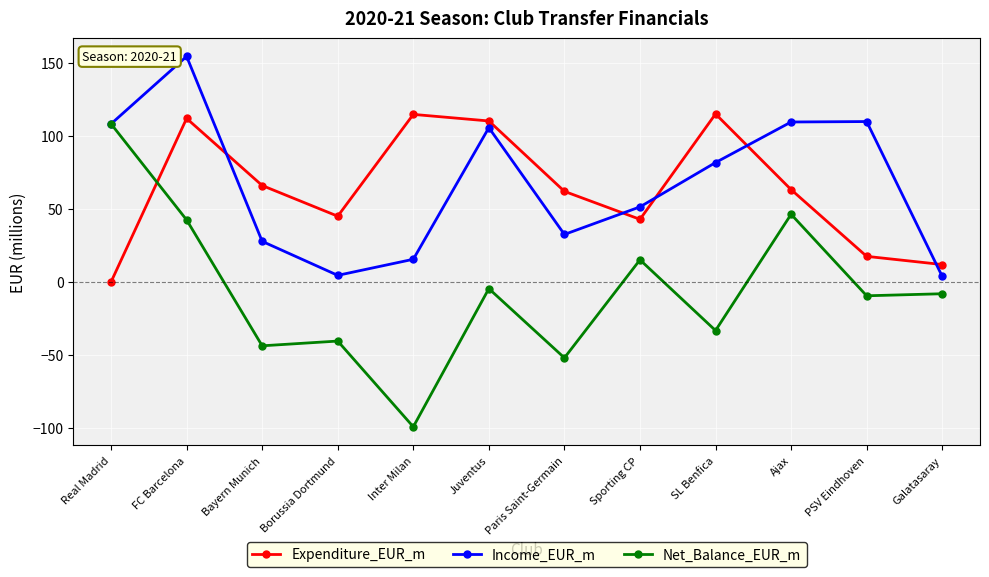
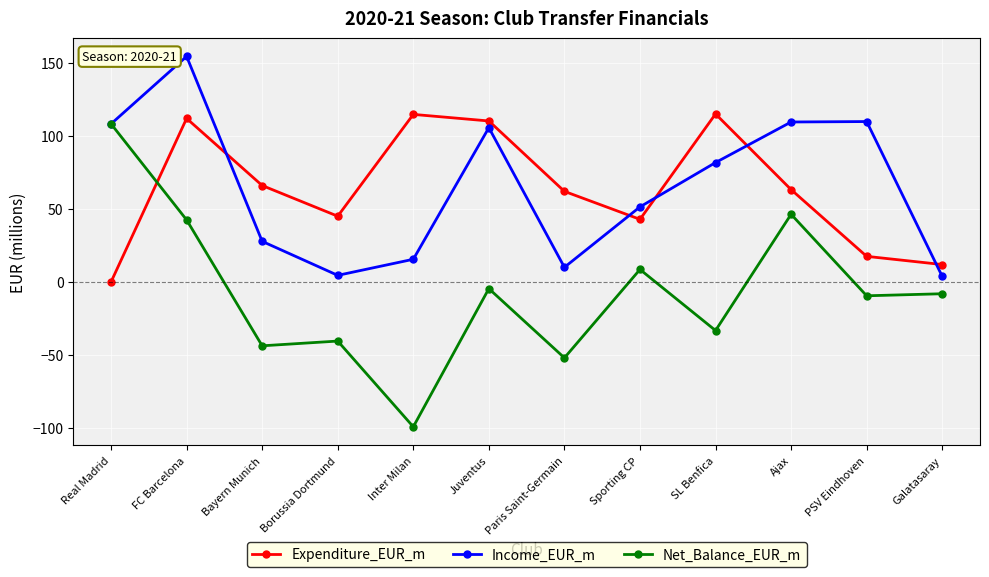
  {
    "Expenditure_EUR_m": {
      "Real Madrid": 0,
      "FC Barcelona": 112,
      "Bayern Munich": 66,
      "Borussia Dortmund": 45,
      "Inter Milan": 115,
      "Juventus": 110,
      "Paris Saint-Germain": 62,
      "Sporting CP": 43,
      "SL Benfica": 115,
      "Ajax": 63,
      "PSV Eindhoven": 18,
      "Galatasaray": 12
    },
    "Income_EUR_m": {
      "Bayern Munich": 28,
      "Borussia Dortmund": 5,
      "Inter Milan": 16,
      "Juventus": 106,
-     "Paris Saint-Germain": 33,
+     "Paris Saint-Germain": 10,
      "Sporting CP": 51,
      "SL Benfica": 82,
      "Ajax": 110,
      "PSV Eindhoven": 110,
      "Galatasaray": 4
    },
    "Net_Balance_EUR_m": {
      "FC Barcelona": 42,
      "Bayern Munich": -44,
      "Borussia Dortmund": -41,
      "Inter Milan": -99,
      "Juventus": -5,
      "Paris Saint-Germain": -52,
-     "Sporting CP": 15,
+     "Sporting CP": 9,
      "SL Benfica": -33,
      "Ajax": 46,
      "PSV Eindhoven": -10,
      "Galatasaray": -8
    }
  }
